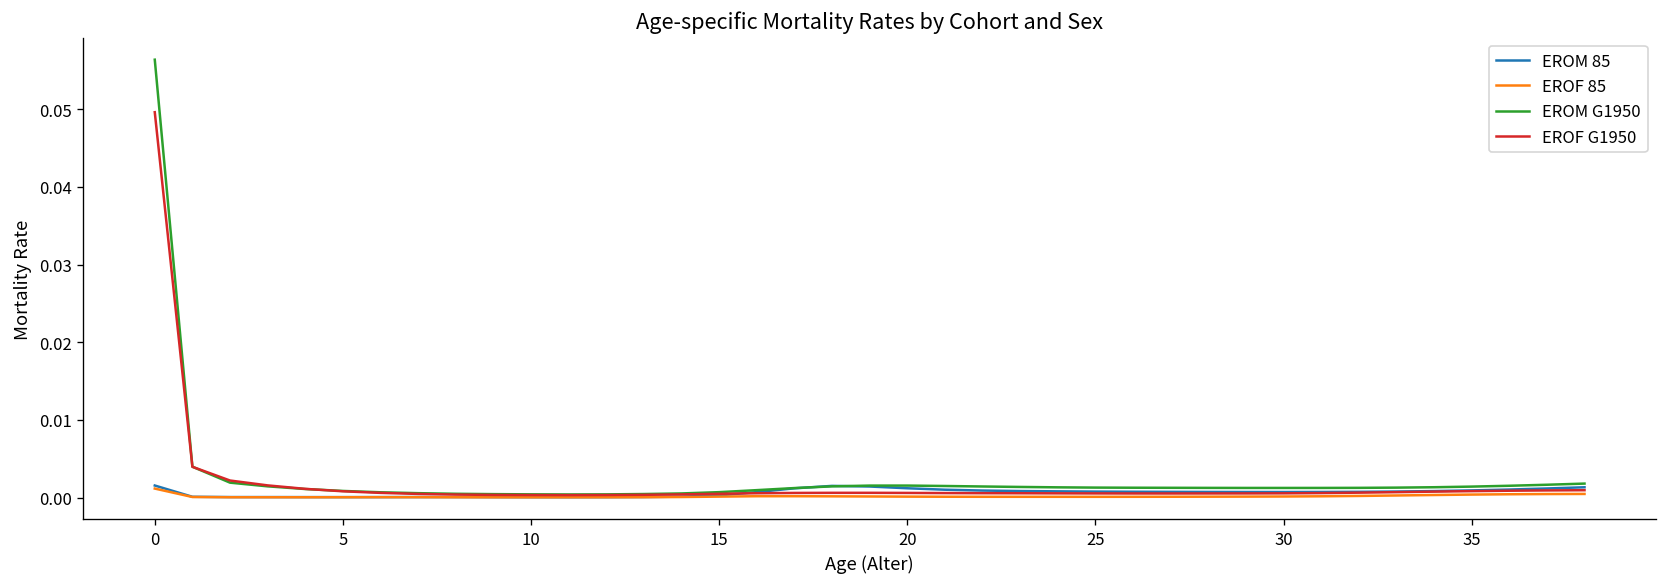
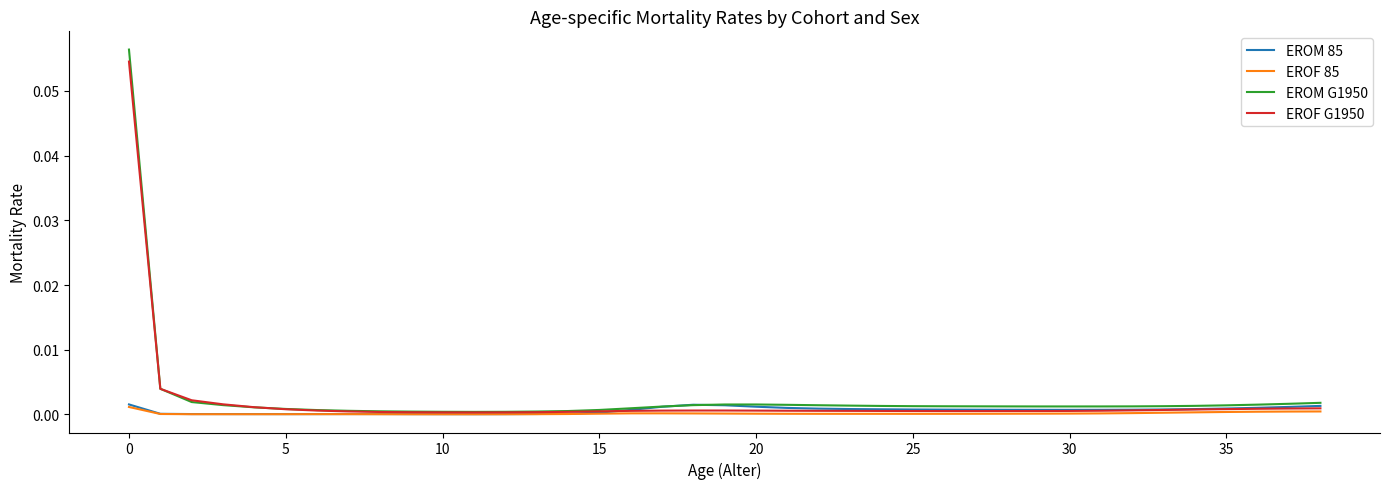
  {
    "EROM 85": {
      "0": 0.002
    },
    "EROF 85": {
      "0": 0.001,
      "20": 0.000,
      "25": 0.000,
      "30": 0.000,
      "35": 0.000
    },
    "EROM G1950": {
      "0": 0.056,
      "25": 0.001,
      "30": 0.001,
      "35": 0.001
    },
    "EROF G1950": {
-     "0": 0.050,
+     "0": 0.055,
      "20": 0.001
    }
  }
